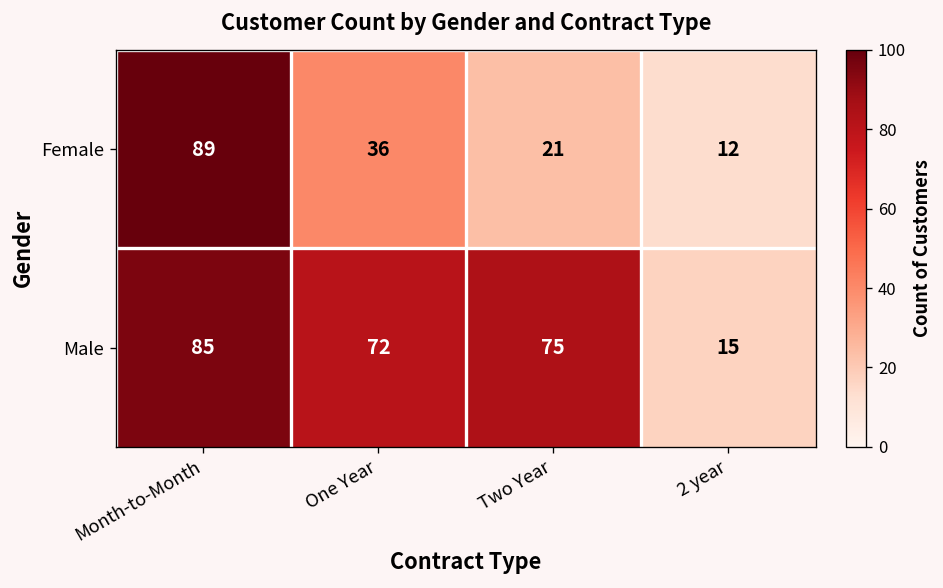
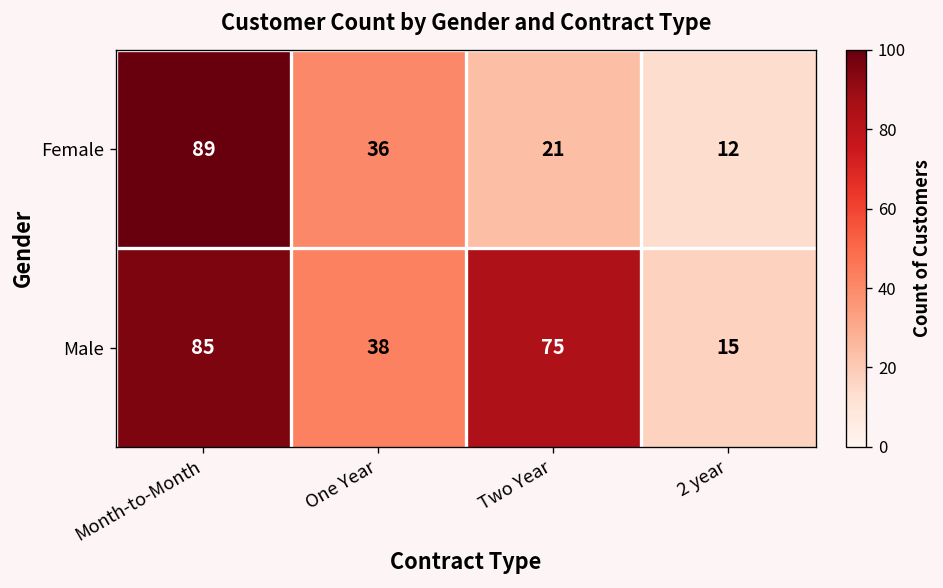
  {
    "Female": {
      "Month-to-Month": 89,
      "One Year": 36,
      "Two Year": 21,
      "2 year": 12
    },
    "Male": {
      "Month-to-Month": 85,
-     "One Year": 72,
+     "One Year": 38,
      "Two Year": 75,
      "2 year": 15
    }
  }
